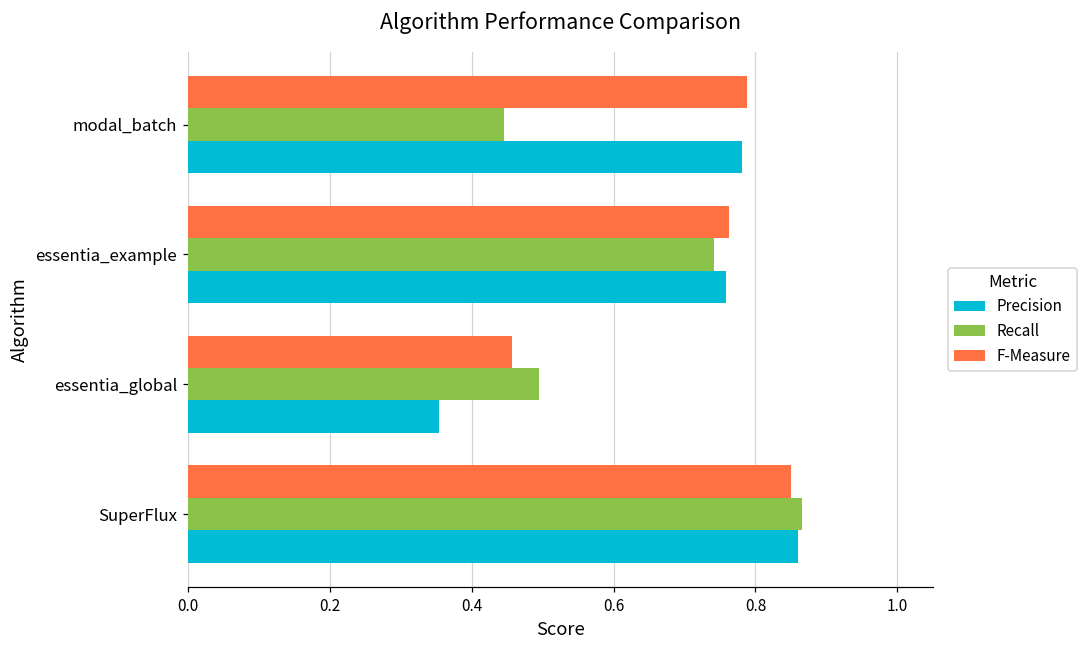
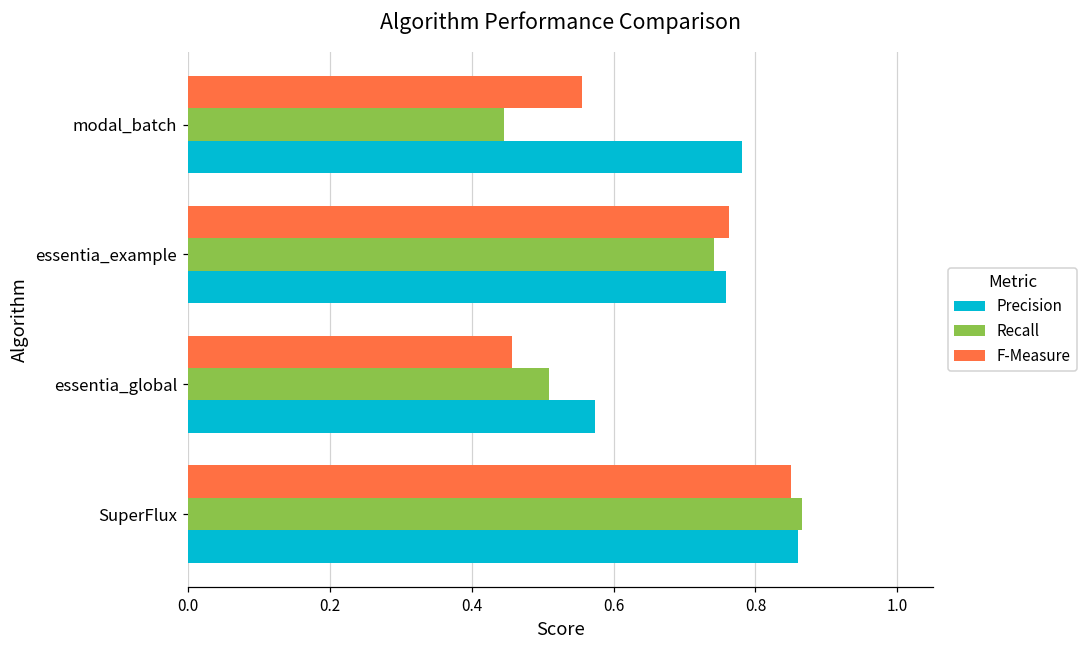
  {
    "Precision": {
      "modal_batch": 0.78,
      "essentia_example": 0.76,
-     "essentia_global": 0.35,
+     "essentia_global": 0.57,
      "SuperFlux": 0.86
    },
    "Recall": {
      "modal_batch": 0.45,
      "essentia_example": 0.74,
-     "essentia_global": 0.50,
+     "essentia_global": 0.51,
      "SuperFlux": 0.87
    },
    "F-Measure": {
-     "modal_batch": 0.79,
+     "modal_batch": 0.55,
      "essentia_example": 0.76,
      "essentia_global": 0.46,
      "SuperFlux": 0.85
    }
  }
